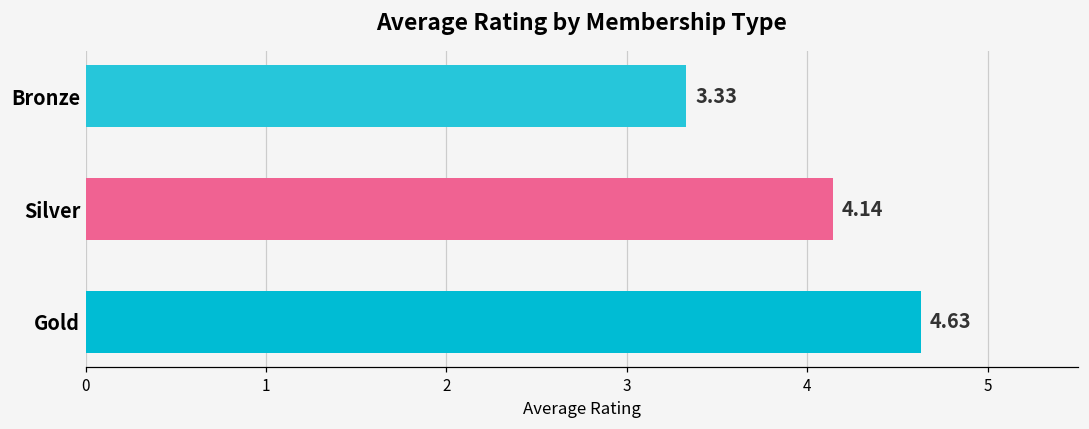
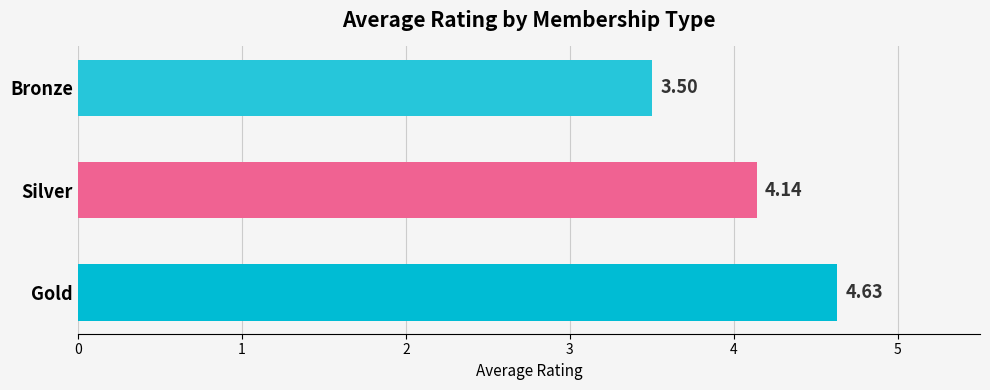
  {
-   "Bronze": 3.33,
+   "Bronze": 3.50,
    "Silver": 4.14,
    "Gold": 4.63
  }
